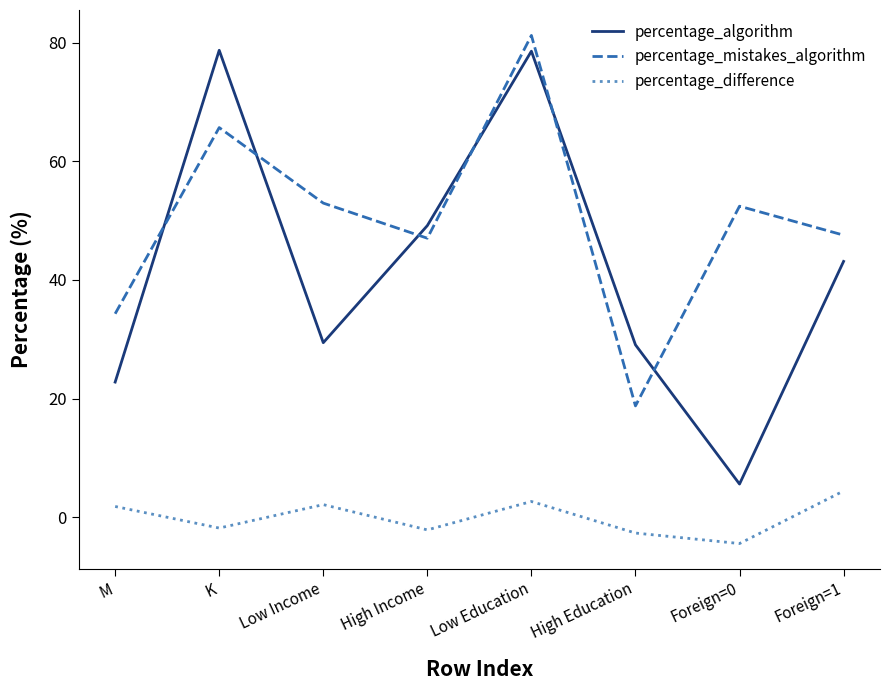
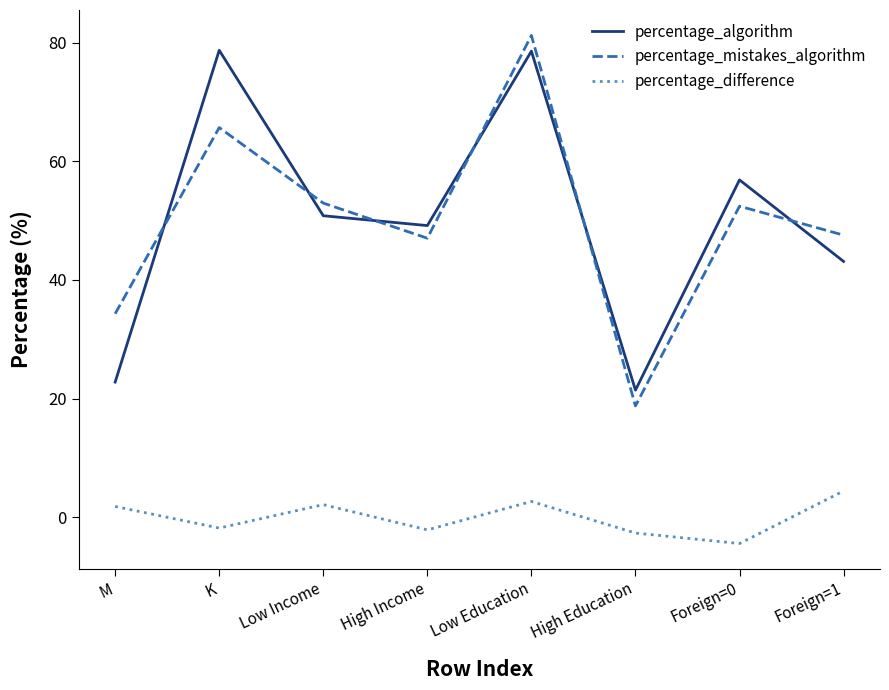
  {
    "percentage_algorithm": {
      "M": 23,
      "K": 79,
-     "Low Income": 29,
+     "Low Income": 51,
      "High Income": 49,
      "Low Education": 79,
-     "High Education": 29,
-     "Foreign=0": 6,
+     "High Education": 21,
+     "Foreign=0": 57,
      "Foreign=1": 43
    }
  }
